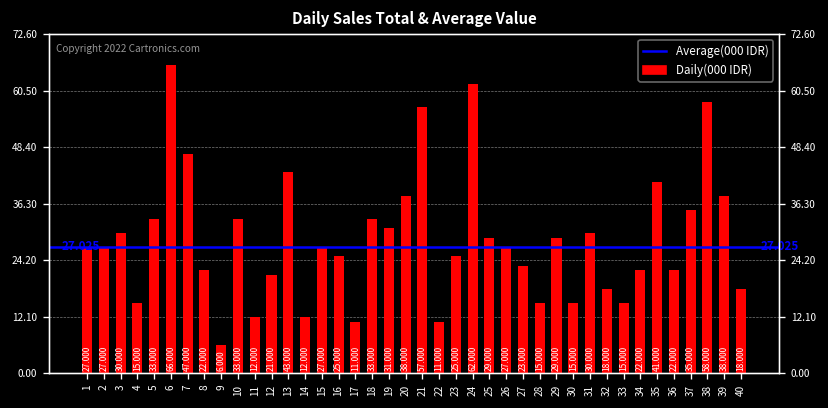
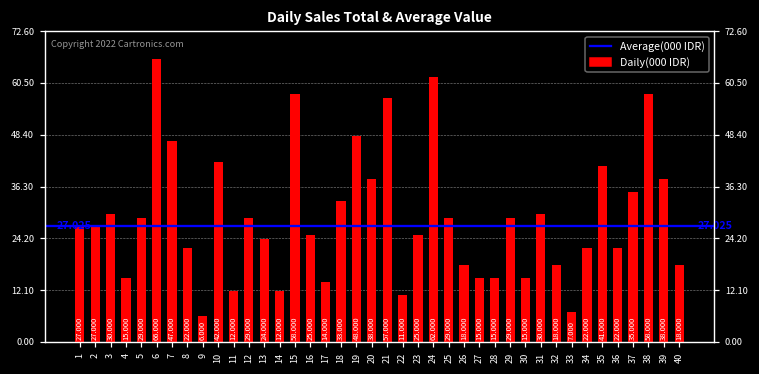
  {
    "1": 27.000,
    "2": 27.000,
    "3": 30.000,
    "4": 15.000,
-   "5": 33.000,
+   "5": 29.000,
    "6": 66.000,
    "7": 47.000,
    "8": 22.000,
    "9": 6.000,
-   "10": 33.000,
+   "10": 42.000,
    "11": 12.000,
-   "12": 21.000,
-   "13": 43.000,
+   "12": 29.000,
+   "13": 24.000,
    "14": 12.000,
-   "15": 27.000,
+   "15": 58.000,
    "16": 25.000,
-   "17": 11.000,
+   "17": 14.000,
    "18": 33.000,
-   "19": 31.000,
+   "19": 48.000,
    "20": 38.000,
    "21": 57.000,
    "22": 11.000,
    "23": 25.000,
    "24": 62.000,
    "25": 29.000,
-   "26": 27.000,
-   "27": 23.000,
+   "26": 18.000,
+   "27": 15.000,
    "28": 15.000,
    "29": 29.000,
    "30": 15.000,
    "31": 30.000,
    "32": 18.000,
-   "33": 15.000,
+   "33": 7.000,
    "34": 22.000,
    "35": 41.000,
    "36": 22.000,
    "37": 35.000,
    "38": 58.000,
    "39": 38.000,
    "40": 18.000
  }
